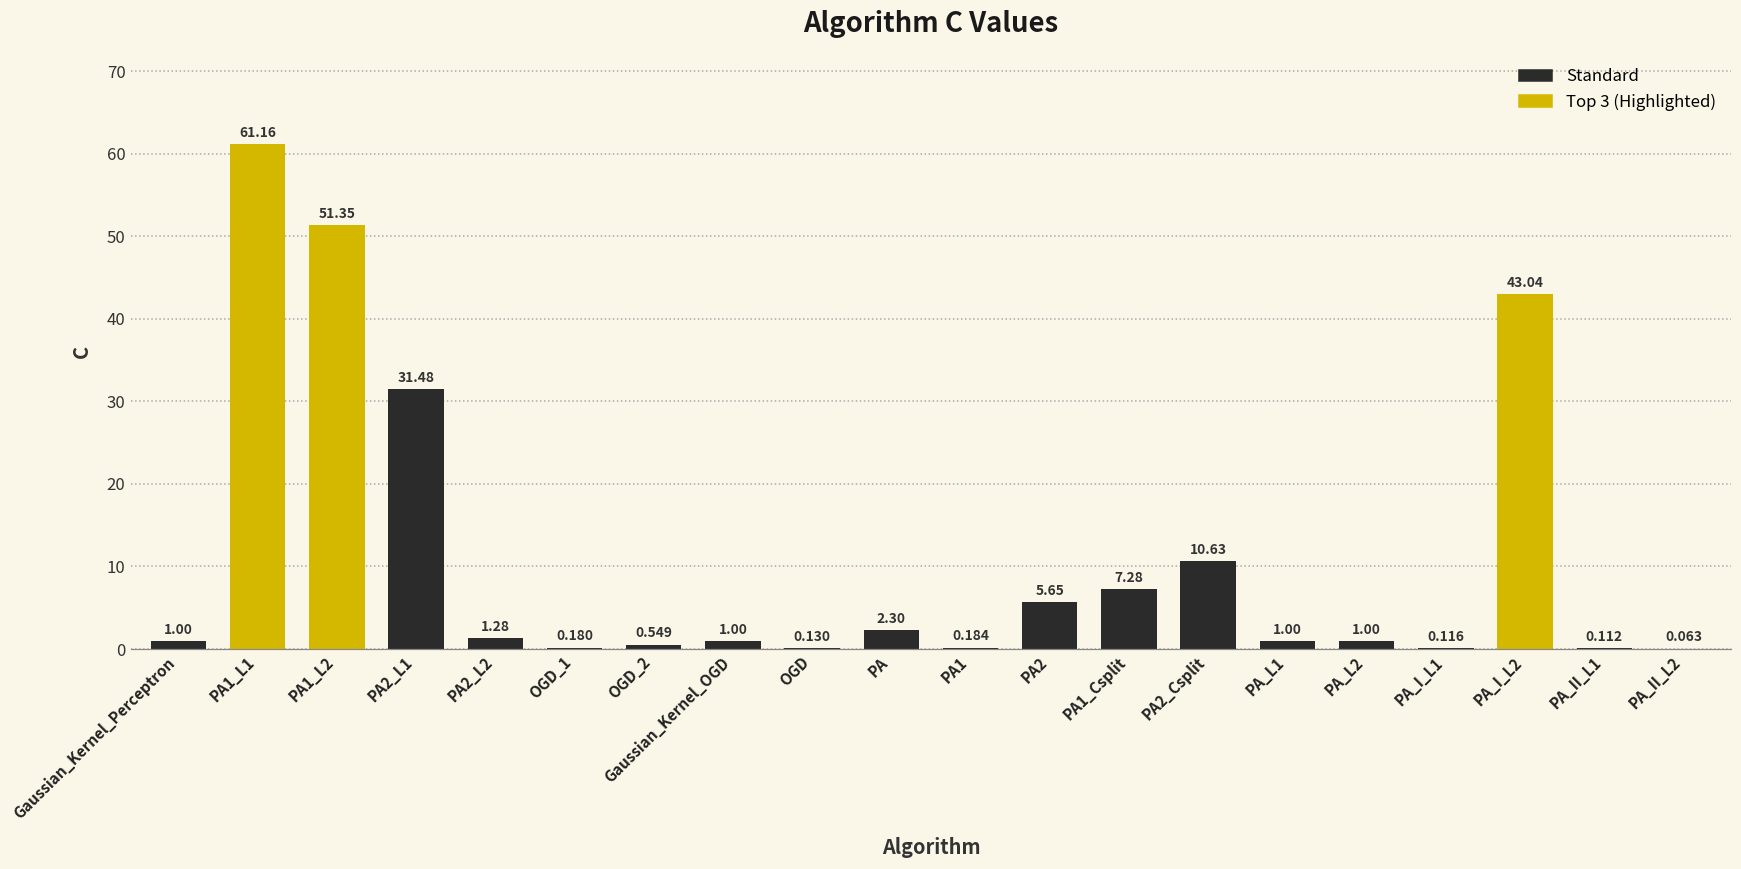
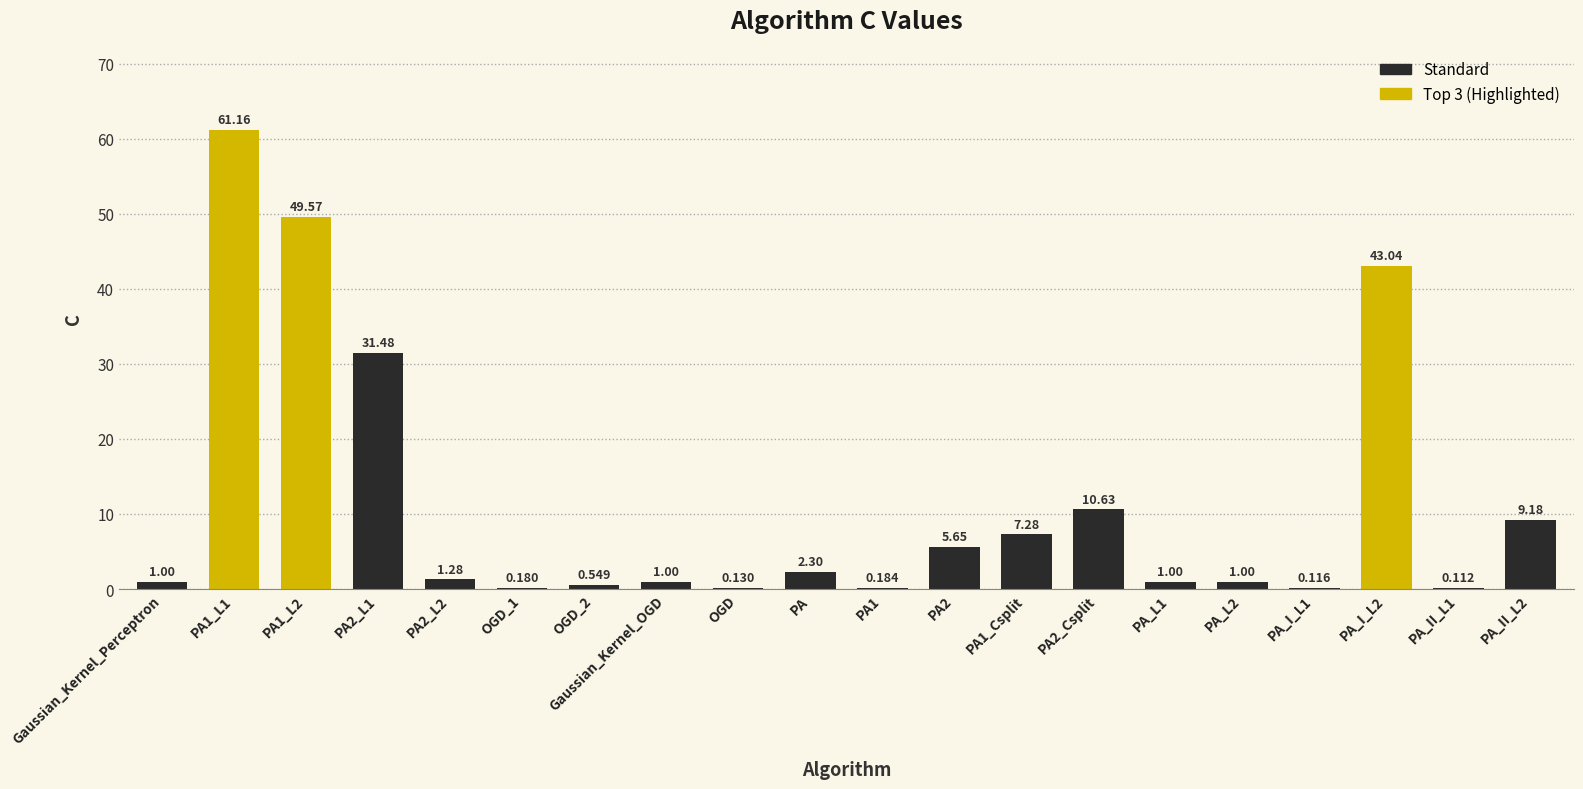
  {
    "Gaussian_Kernel_Perceptron": 1.00,
    "PA1_L1": 61.16,
-   "PA1_L2": 51.35,
+   "PA1_L2": 49.57,
    "PA2_L1": 31.48,
    "PA2_L2": 1.28,
    "OGD_1": 0.180,
    "OGD_2": 0.549,
    "Gaussian_Kernel_OGD": 1.00,
    "OGD": 0.130,
    "PA": 2.30,
    "PA1": 0.184,
    "PA2": 5.65,
    "PA1_Csplit": 7.28,
    "PA2_Csplit": 10.63,
    "PA_L1": 1.00,
    "PA_L2": 1.00,
    "PA_I_L1": 0.116,
    "PA_I_L2": 43.04,
    "PA_II_L1": 0.112,
-   "PA_II_L2": 0.063
+   "PA_II_L2": 9.18
  }
